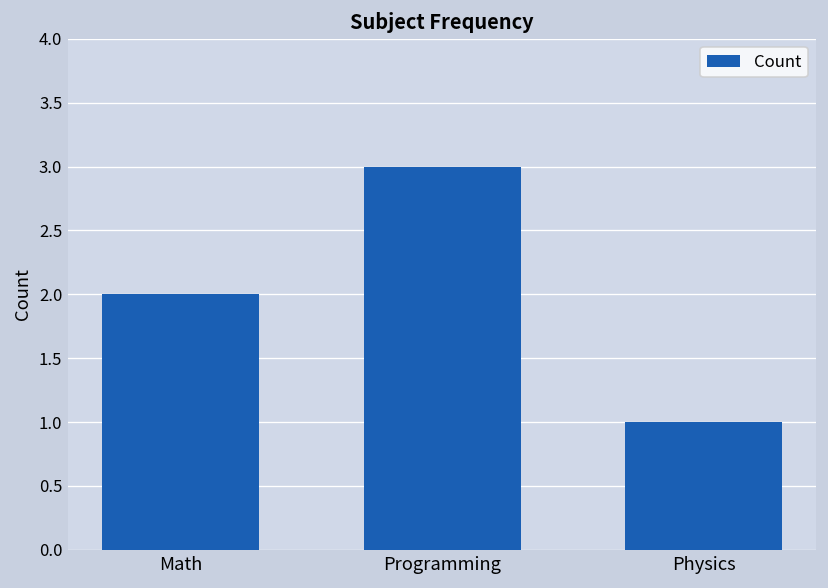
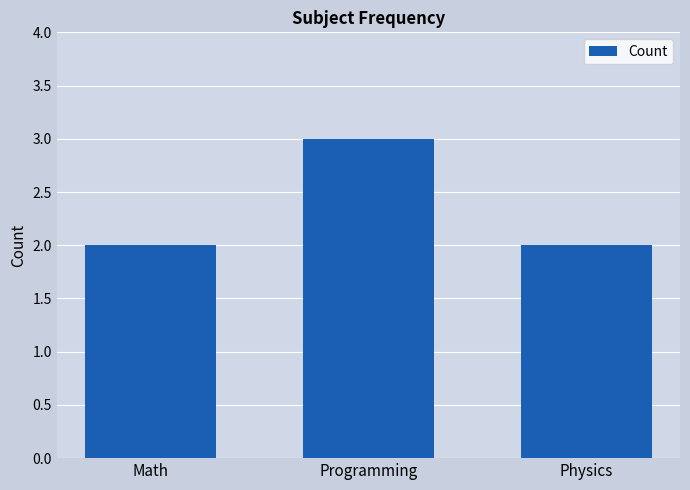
  {
    "Math": 2,
    "Programming": 3,
-   "Physics": 1
+   "Physics": 2
  }
